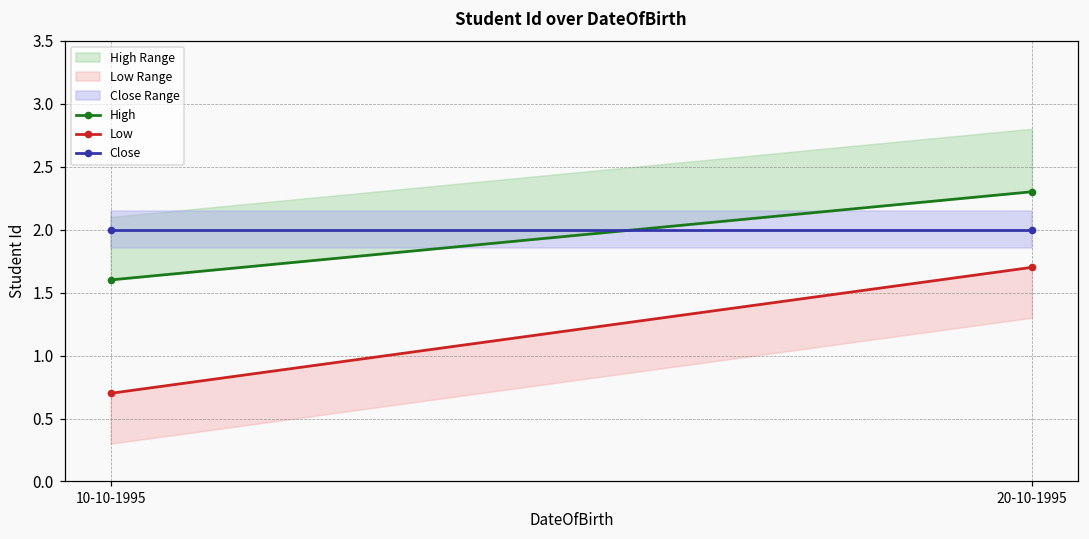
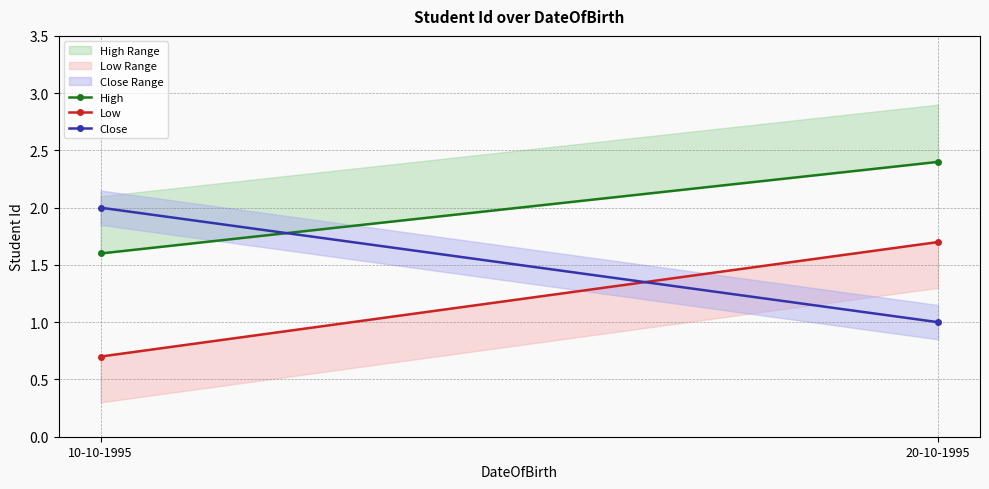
  {
    "High": {
      "10-10-1995": 1.6,
-     "20-10-1995": 2.3
+     "20-10-1995": 2.4
    },
    "Low Range": {
      "10-10-1995": 0.7,
      "20-10-1995": 1.7
    },
    "Close": {
      "10-10-1995": 2,
-     "20-10-1995": 2
+     "20-10-1995": 1
    }
  }
